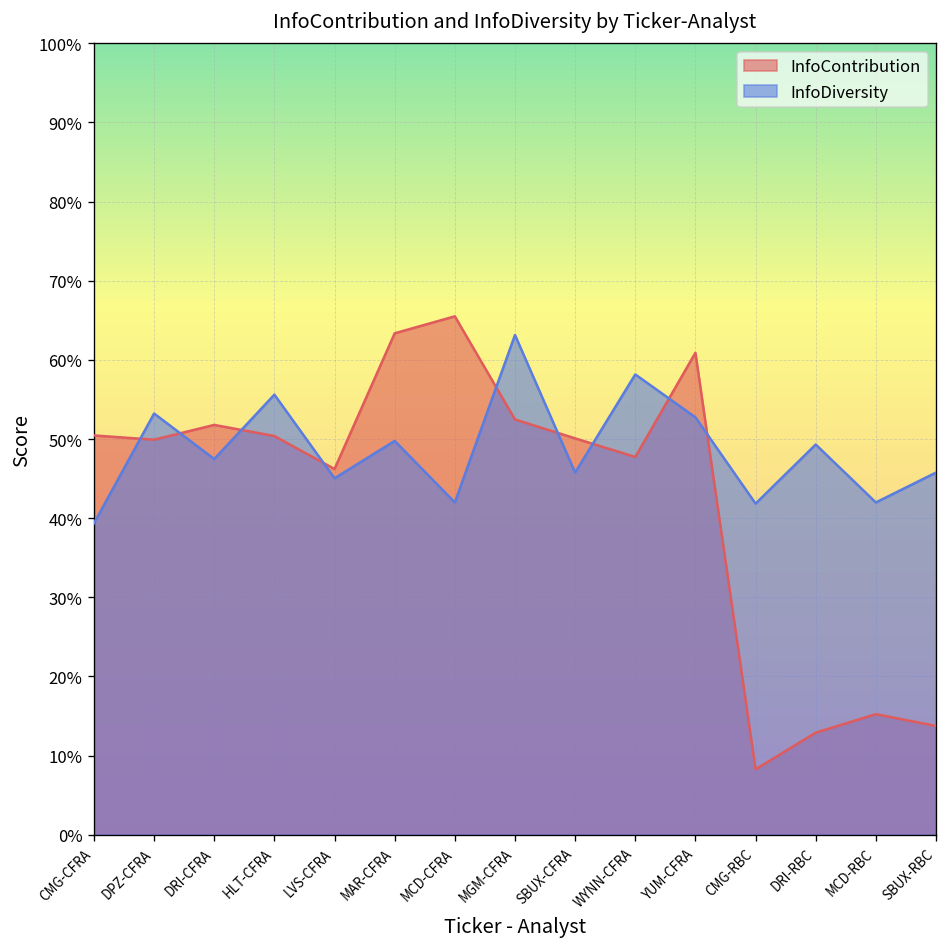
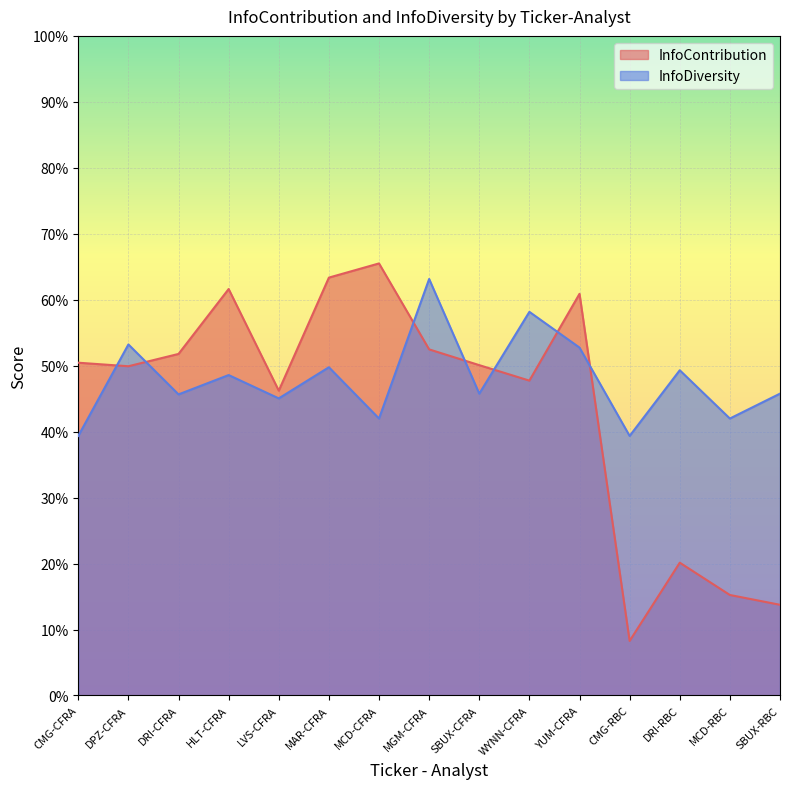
  {
    "InfoContribution": {
      "CMG-CFRA": "50%",
      "DPZ-CFRA": "50%",
      "DRI-CFRA": "52%",
-     "HLT-CFRA": "50%",
+     "HLT-CFRA": "62%",
      "LVS-CFRA": "46%",
      "MAR-CFRA": "63%",
      "MCD-CFRA": "66%",
      "MGM-CFRA": "52%",
      "SBUX-CFRA": "50%",
      "WYNN-CFRA": "48%",
      "YUM-CFRA": "61%",
      "CMG-RBC": "8%",
-     "DRI-RBC": "13%",
+     "DRI-RBC": "20%",
      "MCD-RBC": "15%",
      "SBUX-RBC": "14%"
    },
    "InfoDiversity": {
      "CMG-CFRA": "39%",
      "DPZ-CFRA": "53%",
-     "DRI-CFRA": "47%",
-     "HLT-CFRA": "56%",
+     "DRI-CFRA": "46%",
+     "HLT-CFRA": "49%",
      "LVS-CFRA": "45%",
      "MAR-CFRA": "50%",
      "MCD-CFRA": "42%",
      "MGM-CFRA": "63%",
      "SBUX-CFRA": "46%",
      "WYNN-CFRA": "58%",
      "YUM-CFRA": "53%",
-     "CMG-RBC": "42%",
+     "CMG-RBC": "39%",
      "DRI-RBC": "49%",
      "MCD-RBC": "42%",
      "SBUX-RBC": "46%"
    }
  }
